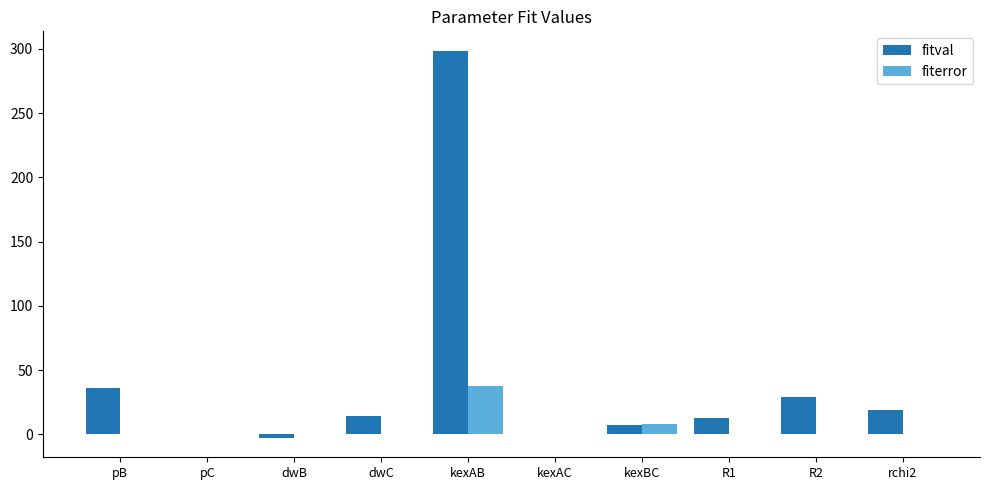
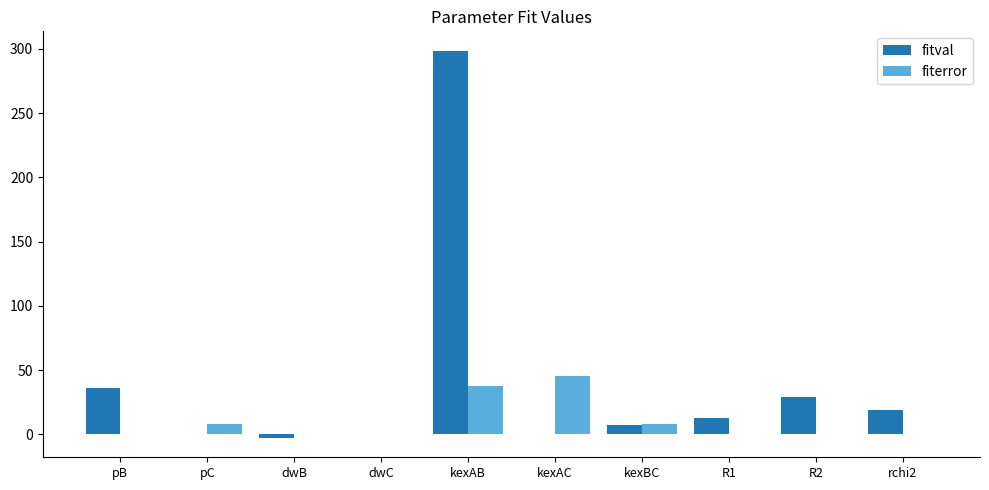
  {
    "fitval": {
      "pB": 36,
      "pC": 0,
      "dwB": -3,
-     "dwC": 15,
+     "dwC": 0,
      "kexAB": 299,
      "kexAC": 0,
      "kexBC": 7,
      "R1": 13,
      "R2": 29,
      "rchi2": 19
    },
    "fiterror": {
      "pB": 0,
-     "pC": 0,
+     "pC": 8,
      "dwC": 0,
      "kexAB": 38,
-     "kexAC": 0,
+     "kexAC": 45,
      "kexBC": 8,
      "rchi2": 0
    }
  }
